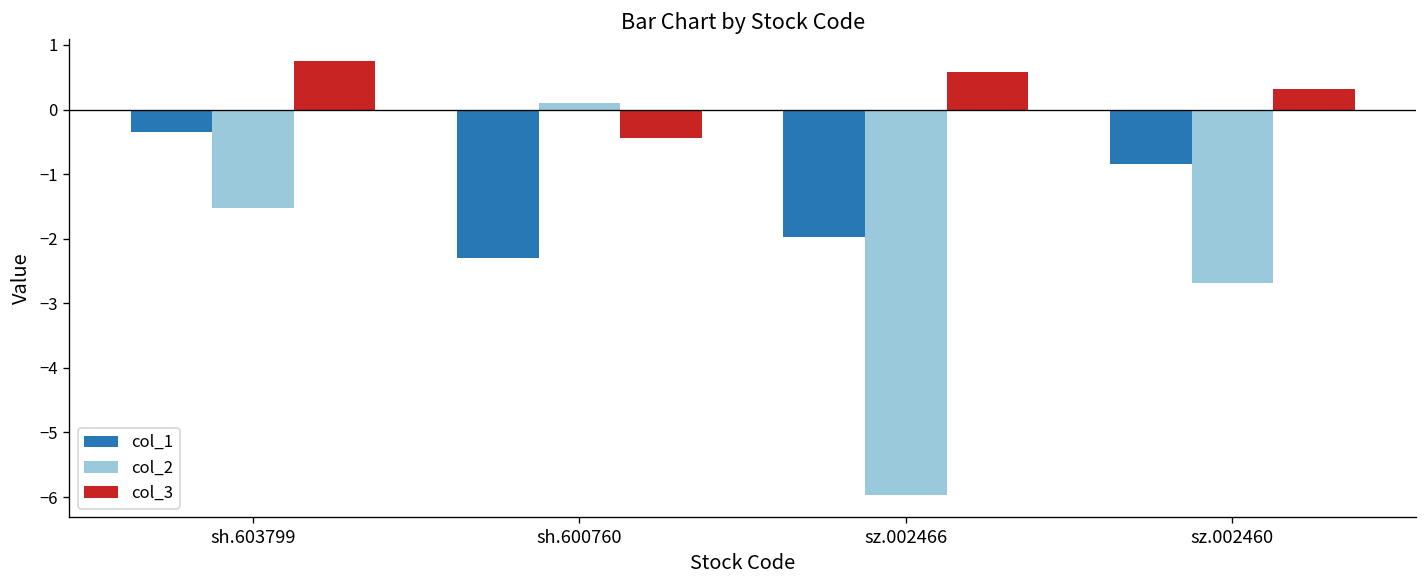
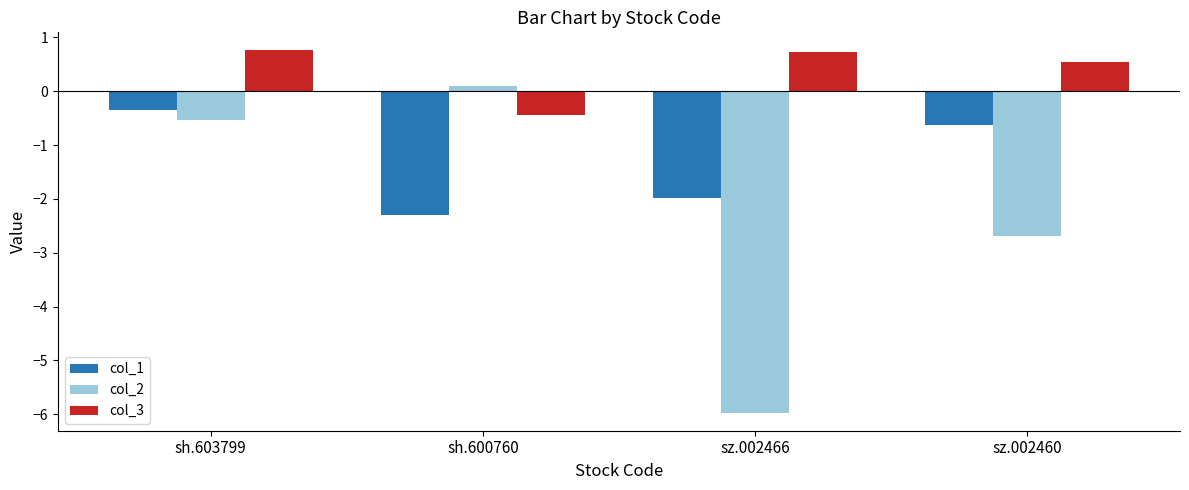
  {
    "col_1": {
      "sh.603799": -0.4,
      "sh.600760": -2.3,
      "sz.002466": -2.0,
-     "sz.002460": -0.8
+     "sz.002460": -0.6
    },
    "col_2": {
-     "sh.603799": -1.5,
+     "sh.603799": -0.5,
      "sh.600760": 0.1,
      "sz.002466": -6.0,
      "sz.002460": -2.7
    },
    "col_3": {
      "sh.603799": 0.8,
      "sh.600760": -0.4,
-     "sz.002466": 0.6,
-     "sz.002460": 0.3
+     "sz.002466": 0.7,
+     "sz.002460": 0.6
    }
  }
